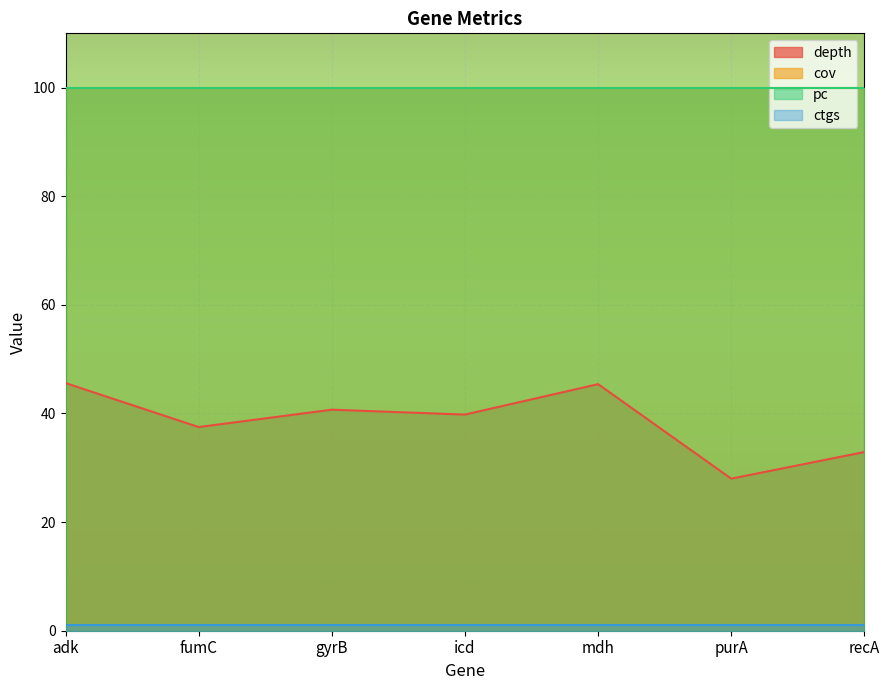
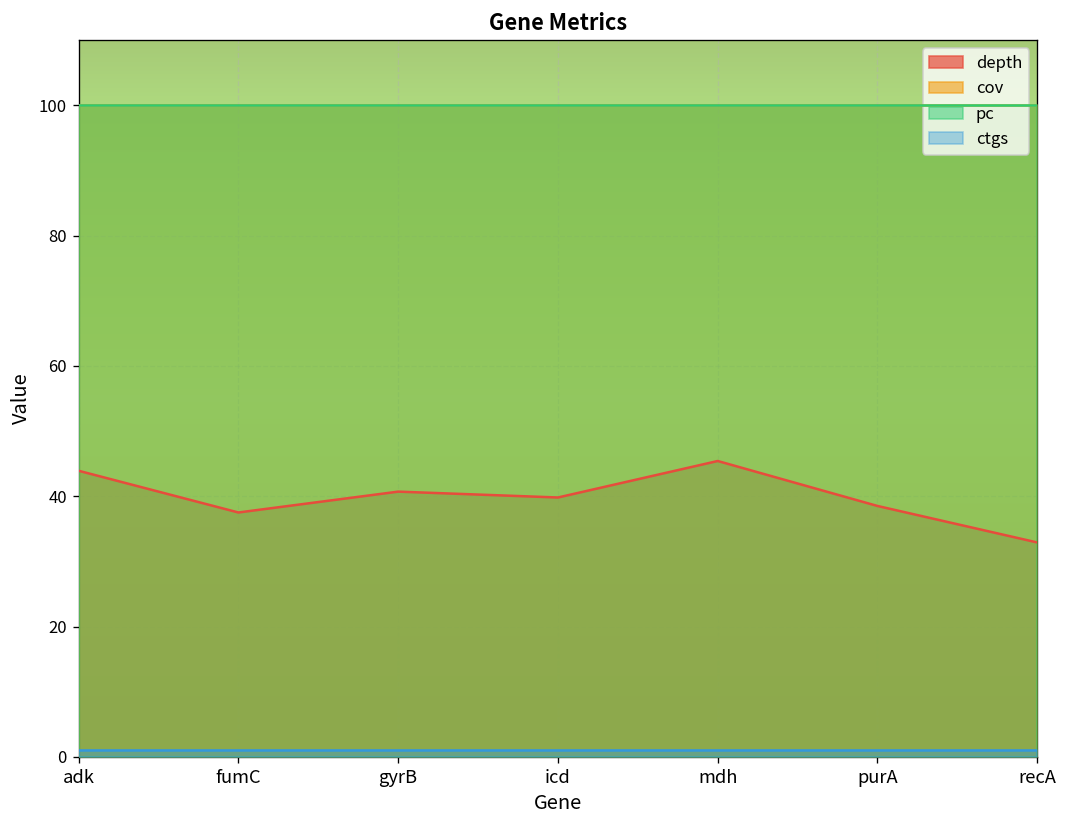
  {
    "depth": {
-     "adk": 46,
+     "adk": 44,
      "fumC": 38,
      "gyrB": 41,
      "icd": 40,
      "mdh": 45,
-     "purA": 28,
+     "purA": 39,
      "recA": 33
    },
    "pc": {
      "adk": 100,
      "fumC": 100,
      "gyrB": 100,
      "icd": 100,
      "mdh": 100,
      "purA": 100,
      "recA": 100
    },
    "ctgs": {
      "adk": 1,
      "fumC": 1,
      "gyrB": 1,
      "icd": 1,
      "mdh": 1,
      "purA": 1,
      "recA": 1
    }
  }
